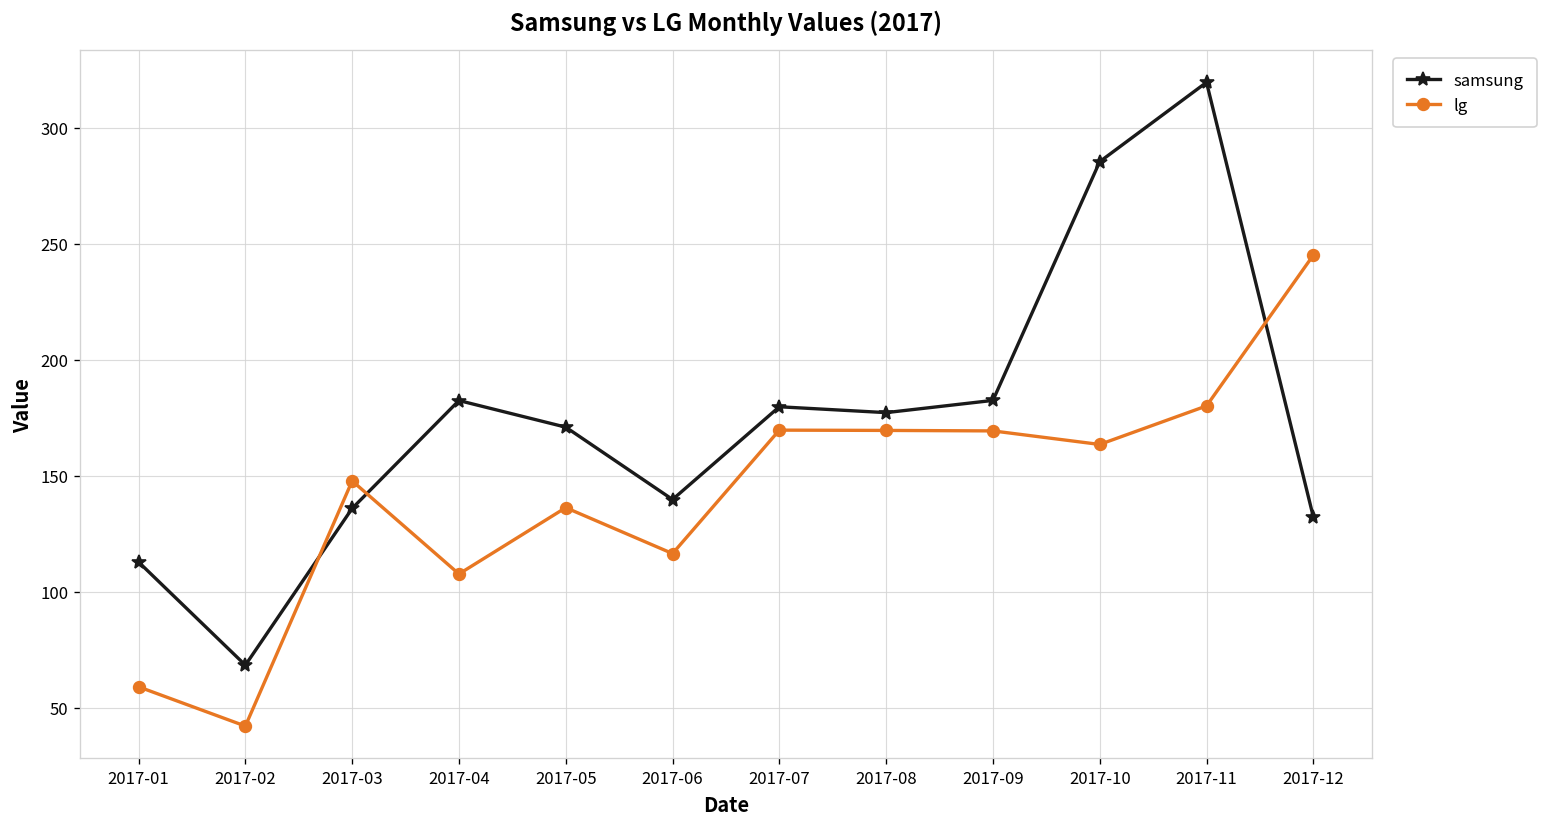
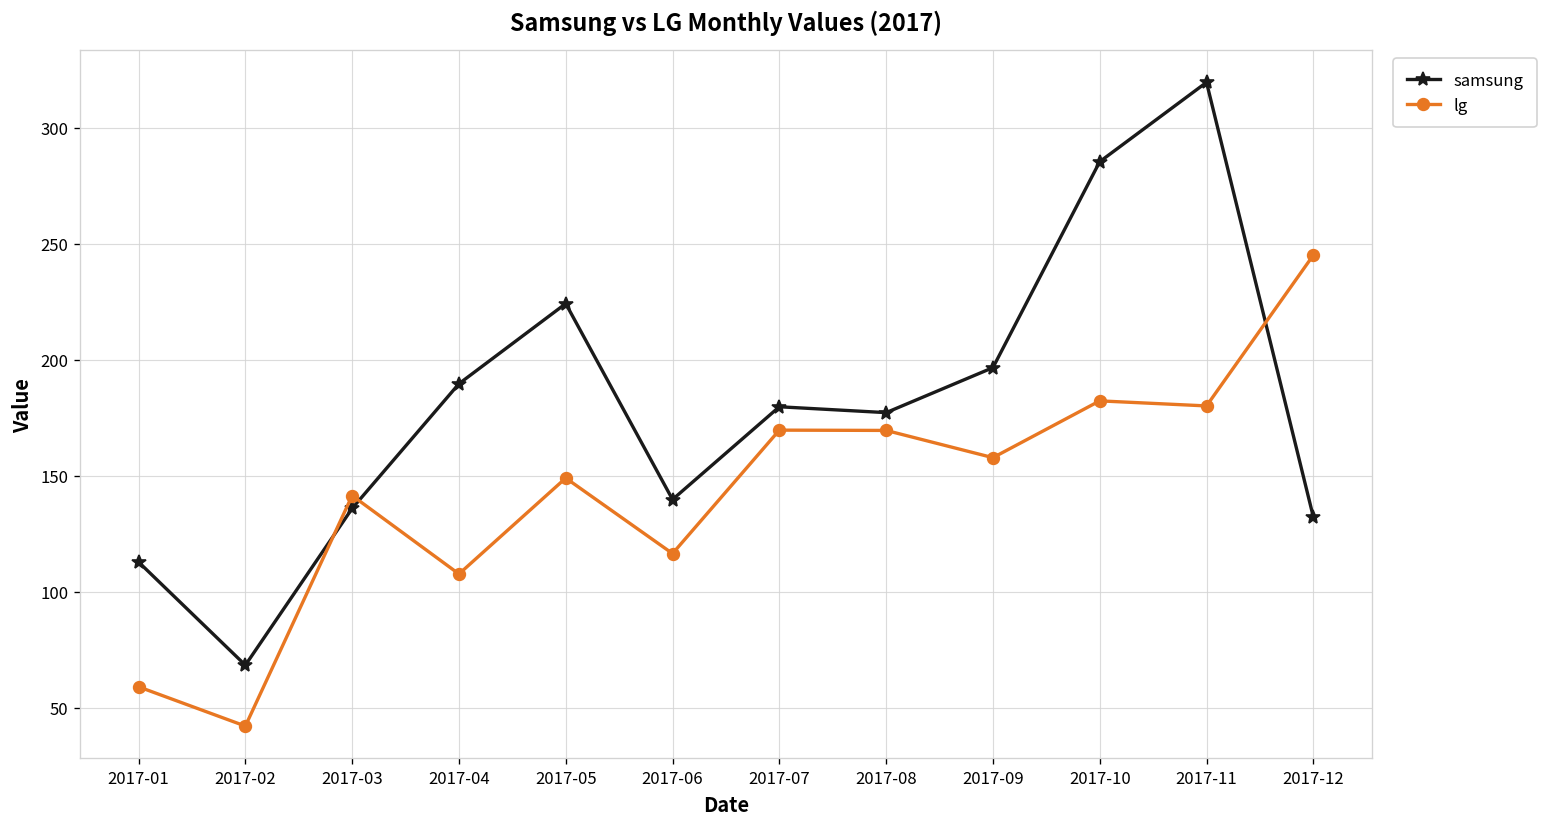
  {
    "samsung": {
      "2017-01": 113,
      "2017-02": 68,
      "2017-03": 136,
-     "2017-04": 182,
-     "2017-05": 171,
+     "2017-04": 190,
+     "2017-05": 224,
      "2017-06": 140,
      "2017-07": 180,
      "2017-08": 177,
-     "2017-09": 182,
+     "2017-09": 197,
      "2017-10": 285,
      "2017-11": 319,
      "2017-12": 132
    },
    "lg": {
      "2017-01": 59,
      "2017-02": 42,
-     "2017-03": 148,
+     "2017-03": 141,
      "2017-04": 108,
-     "2017-05": 136,
+     "2017-05": 149,
      "2017-06": 117,
      "2017-07": 170,
      "2017-08": 170,
-     "2017-09": 169,
-     "2017-10": 164,
+     "2017-09": 158,
+     "2017-10": 182,
      "2017-11": 180,
      "2017-12": 245
    }
  }
